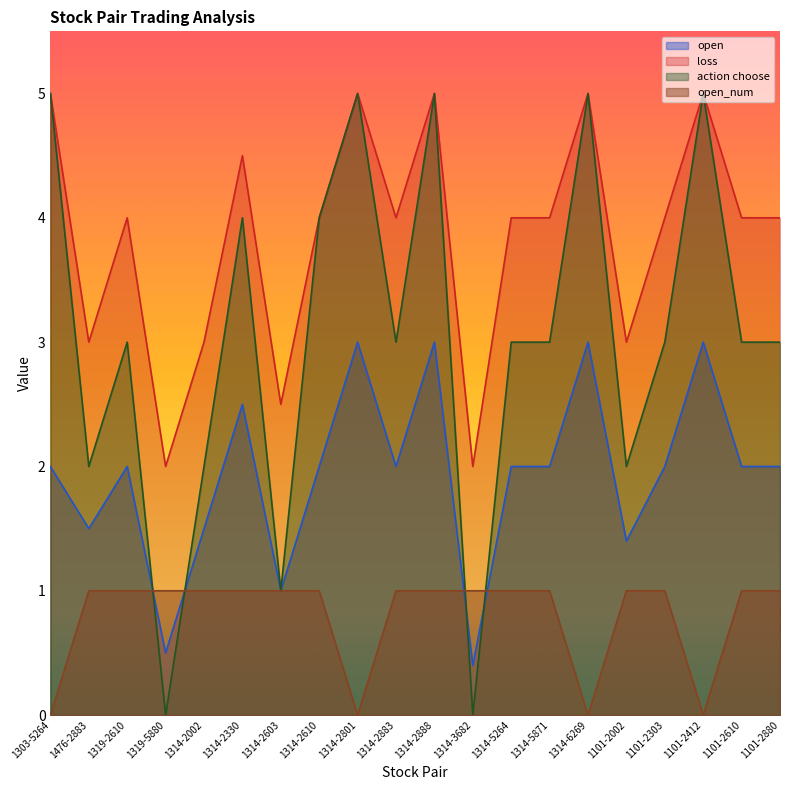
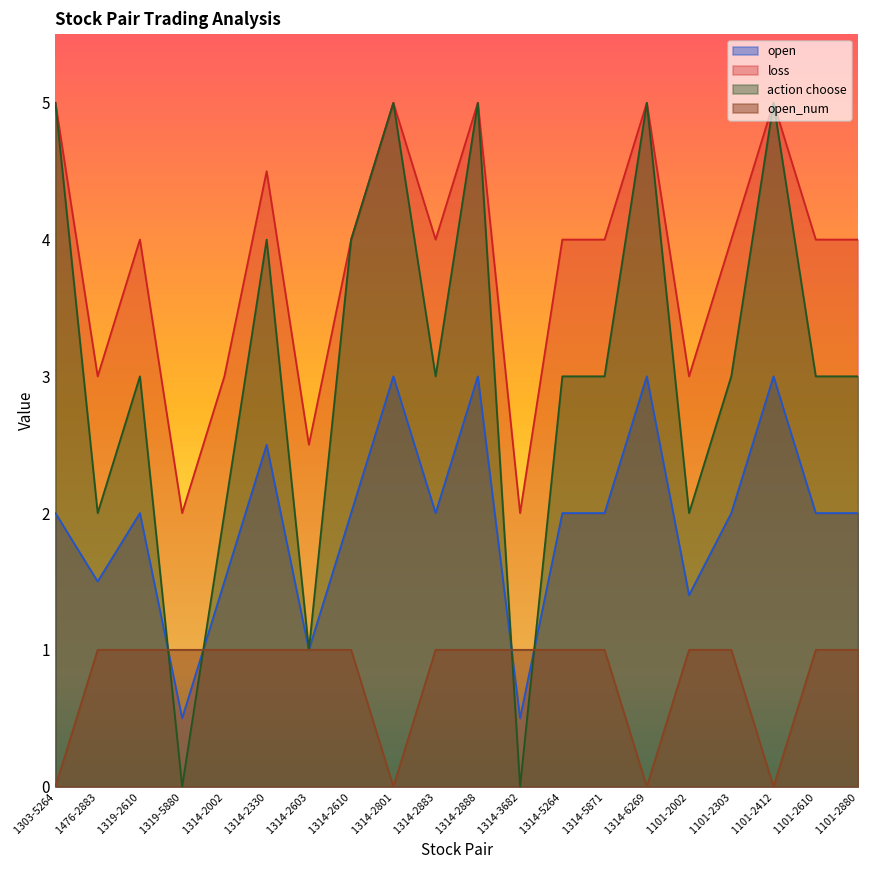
  {
    "open": {
      "1303-5264": 2.0,
      "1476-2883": 1.5,
      "1319-2610": 2.0,
      "1319-5880": 0.5,
      "1314-2002": 1.5,
      "1314-2330": 2.5,
      "1314-2610": 2.0,
      "1314-2801": 3.0,
      "1314-2883": 2.0,
      "1314-2888": 3.0,
-     "1314-3682": 0.4,
+     "1314-3682": 0.5,
      "1314-5264": 2.0,
      "1314-5871": 2.0,
      "1314-6269": 3.0,
      "1101-2002": 1.4,
      "1101-2303": 2.0,
      "1101-2412": 3.0,
      "1101-2610": 2.0,
      "1101-2880": 2.0
    },
    "loss": {
      "1476-2883": 3.0,
      "1319-2610": 4.0,
      "1319-5880": 2.0,
      "1314-2002": 3.0,
      "1314-2330": 4.5,
      "1314-2603": 2.5,
      "1314-2883": 4.0,
      "1314-3682": 2.0,
      "1314-5264": 4.0,
      "1314-5871": 4.0,
      "1101-2002": 3.0,
      "1101-2303": 4.0,
      "1101-2610": 4.0,
      "1101-2880": 4.0
    },
    "action choose": {
      "1476-2883": 2.0,
      "1319-2610": 3.0,
      "1319-5880": 0.0,
      "1314-2002": 2.0,
      "1314-2330": 4.0,
      "1314-2883": 3.0,
      "1314-3682": 0.0,
      "1314-5264": 3.0,
      "1314-5871": 3.0,
      "1101-2002": 2.0,
      "1101-2303": 3.0,
      "1101-2610": 3.0,
      "1101-2880": 3.0
    },
    "open_num": {
      "1303-5264": 0.0,
      "1476-2883": 1.0,
      "1319-2610": 1.0,
      "1319-5880": 1.0,
      "1314-2002": 1.0,
      "1314-2330": 1.0,
      "1314-2610": 1.0,
      "1314-2801": 0.0,
      "1314-2883": 1.0,
      "1314-2888": 1.0,
      "1314-3682": 1.0,
      "1314-5264": 1.0,
      "1314-5871": 1.0,
      "1314-6269": 0.0,
      "1101-2002": 1.0,
      "1101-2303": 1.0,
      "1101-2412": 0.0,
      "1101-2610": 1.0,
      "1101-2880": 1.0
    }
  }
